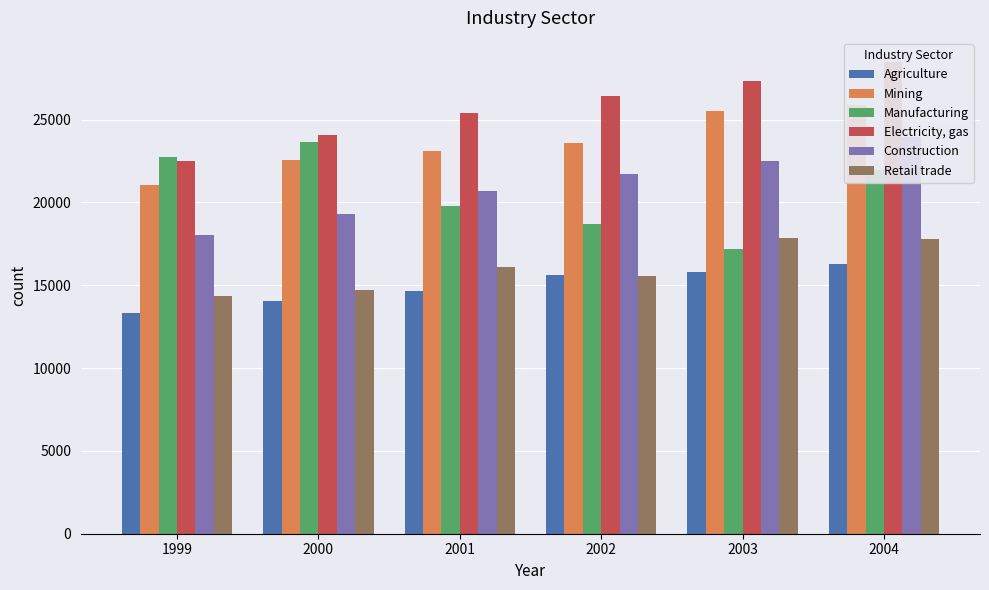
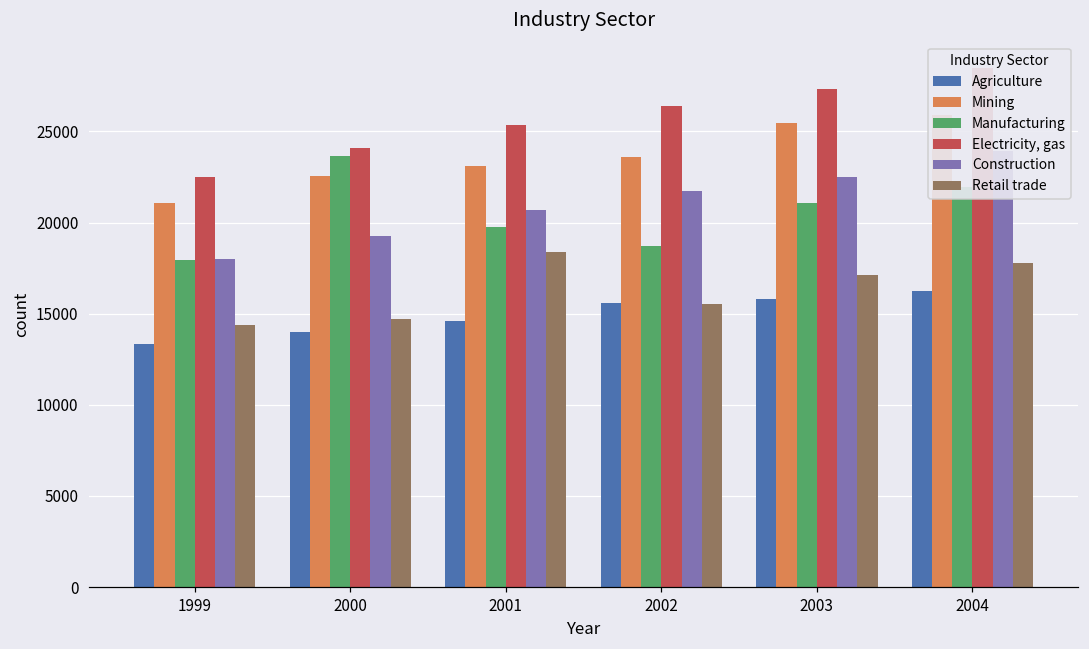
  {
    "Manufacturing": {
-     "1999": 22700,
+     "1999": 17900,
      "2000": 23700,
      "2001": 19800,
      "2002": 18700,
-     "2003": 17200
+     "2003": 21100
    },
    "Retail trade": {
      "1999": 14400,
      "2000": 14700,
-     "2001": 16100,
+     "2001": 18400,
      "2002": 15500,
-     "2003": 17800,
+     "2003": 17100,
      "2004": 17800
    }
  }
